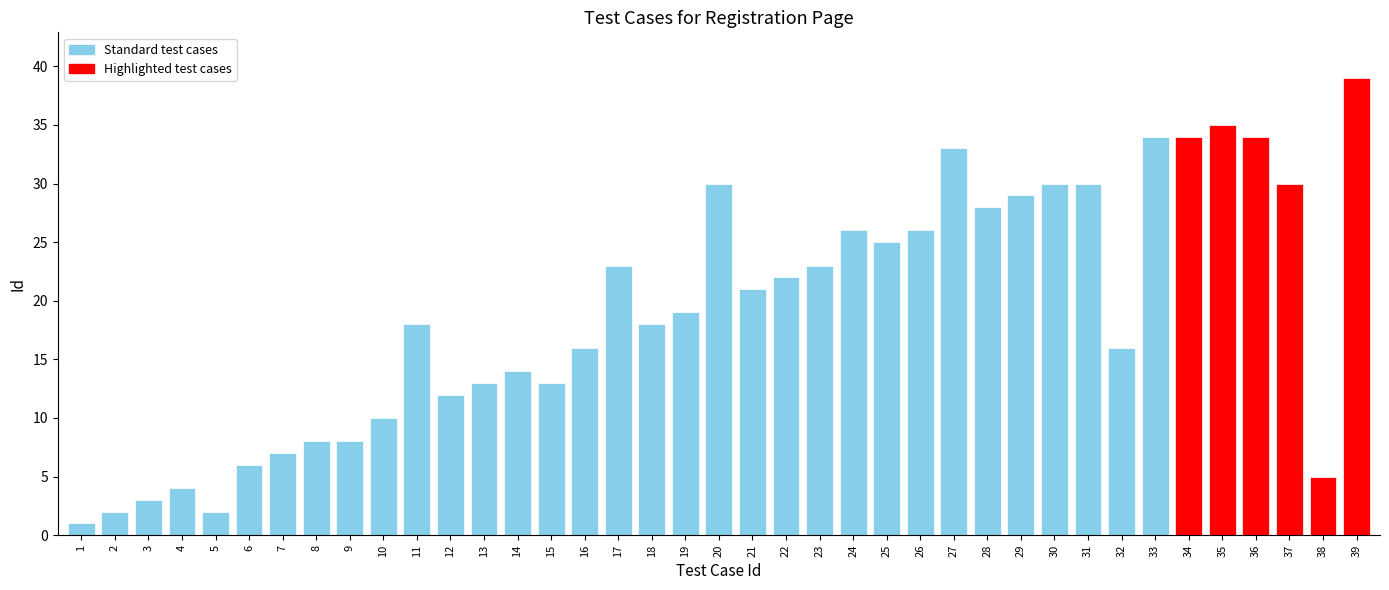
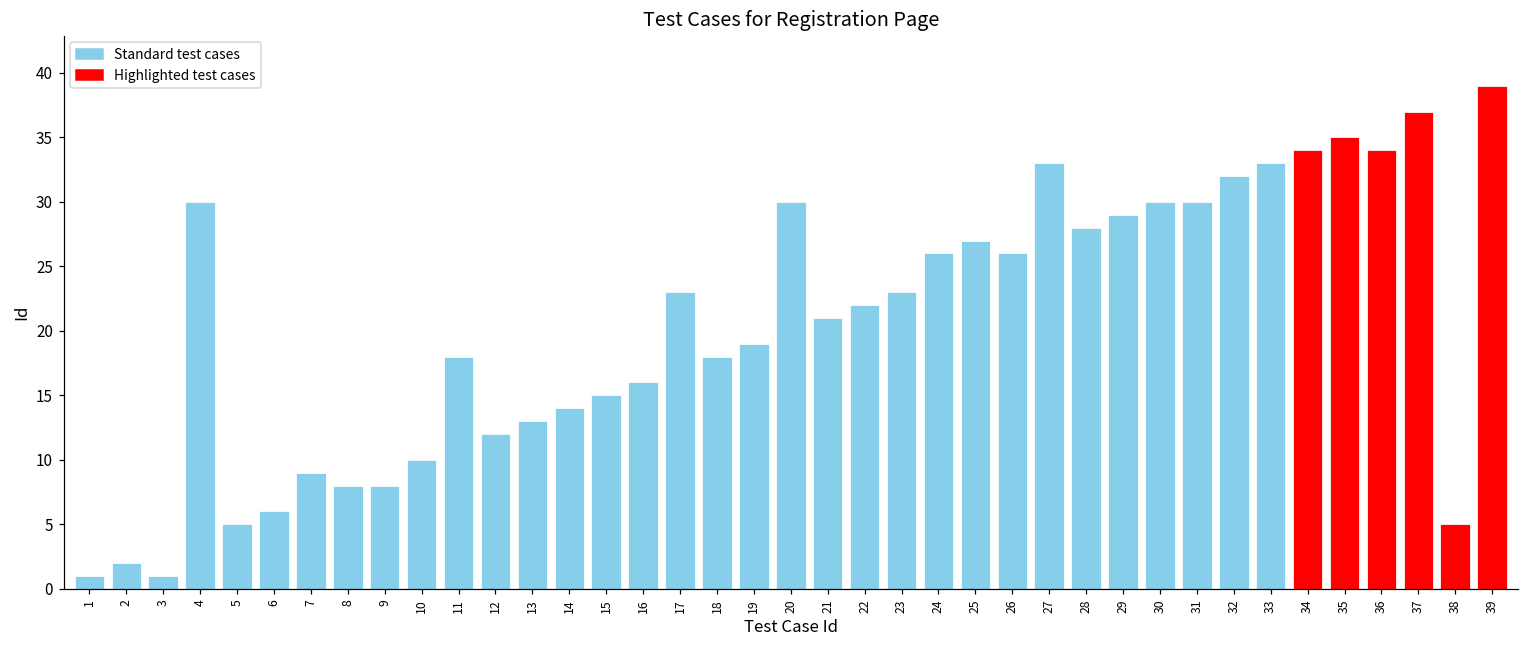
  {
    "1": 1,
    "2": 2,
-   "3": 3,
-   "4": 4,
-   "5": 2,
+   "3": 1,
+   "4": 30,
+   "5": 5,
    "6": 6,
-   "7": 7,
+   "7": 9,
    "8": 8,
    "9": 8,
    "10": 10,
    "11": 18,
    "12": 12,
    "13": 13,
    "14": 14,
-   "15": 13,
+   "15": 15,
    "16": 16,
    "17": 23,
    "18": 18,
    "19": 19,
    "20": 30,
    "21": 21,
    "22": 22,
    "23": 23,
    "24": 26,
-   "25": 25,
+   "25": 27,
    "26": 26,
    "27": 33,
    "28": 28,
    "29": 29,
    "30": 30,
    "31": 30,
-   "32": 16,
-   "33": 34,
+   "32": 32,
+   "33": 33,
    "34": 34,
    "35": 35,
    "36": 34,
-   "37": 30,
+   "37": 37,
    "38": 5,
    "39": 39
  }
